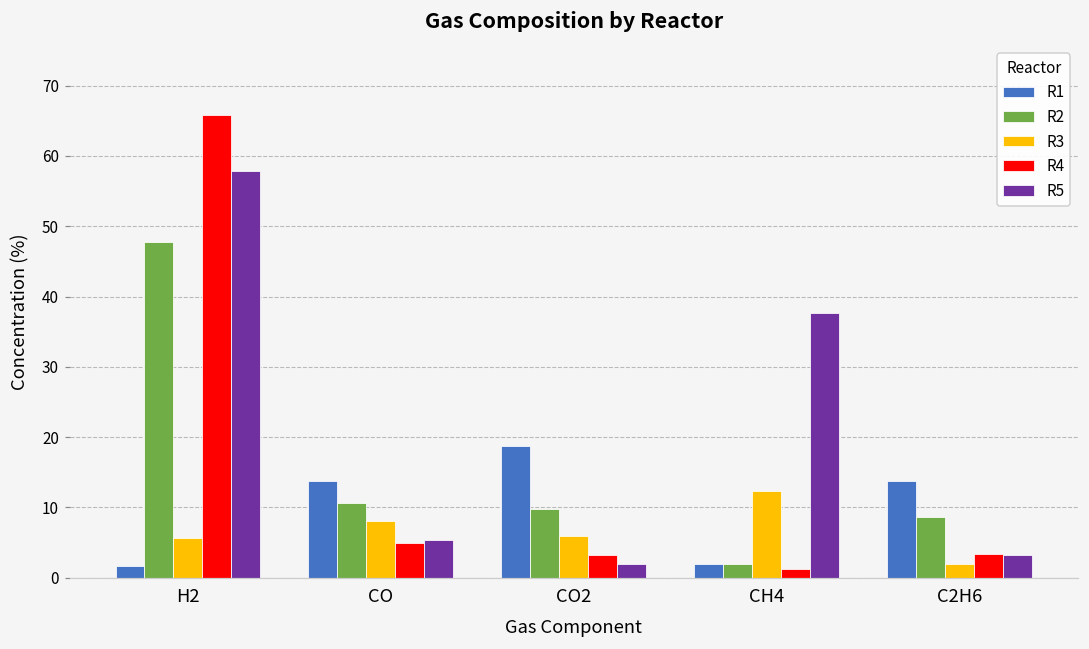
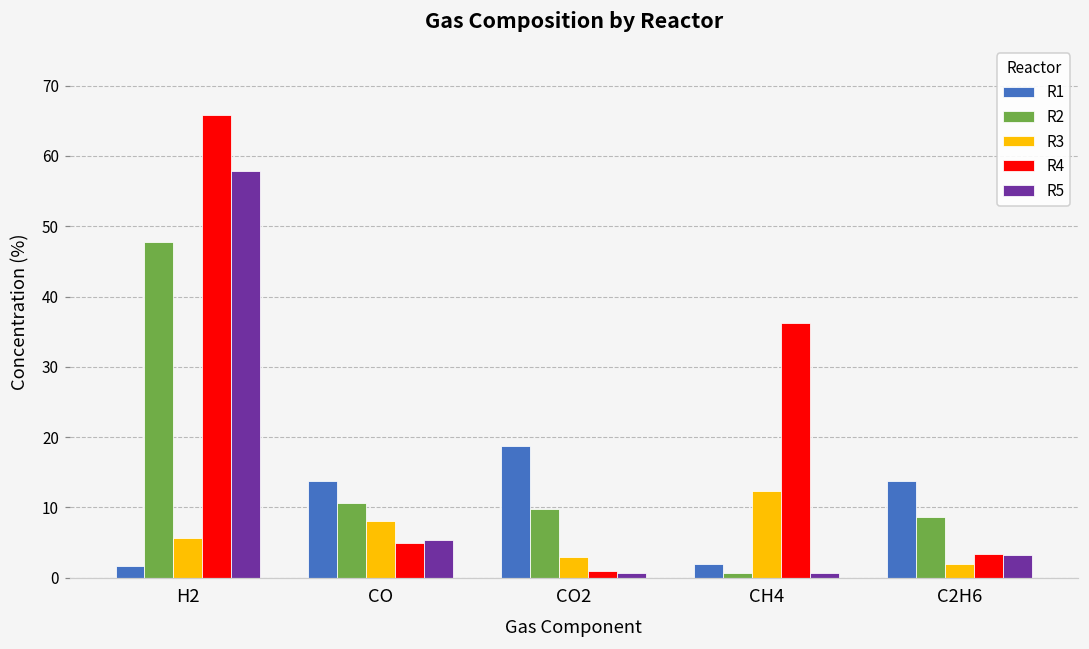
  {
    "R1": {
      "H2": 2,
      "CO": 14,
      "CO2": 19,
      "CH4": 2,
      "C2H6": 14
    },
    "R2": {
      "H2": 48,
      "CO": 11,
      "CO2": 10,
-     "CH4": 2,
+     "CH4": 1,
      "C2H6": 9
    },
    "R3": {
      "H2": 6,
      "CO": 8,
-     "CO2": 6,
+     "CO2": 3,
      "CH4": 12,
      "C2H6": 2
    },
    "R4": {
      "H2": 66,
      "CO": 5,
-     "CO2": 3,
-     "CH4": 1,
+     "CO2": 1,
+     "CH4": 36,
      "C2H6": 3
    },
    "R5": {
      "H2": 58,
      "CO": 5,
-     "CO2": 2,
-     "CH4": 38,
+     "CO2": 1,
+     "CH4": 1,
      "C2H6": 3
    }
  }
